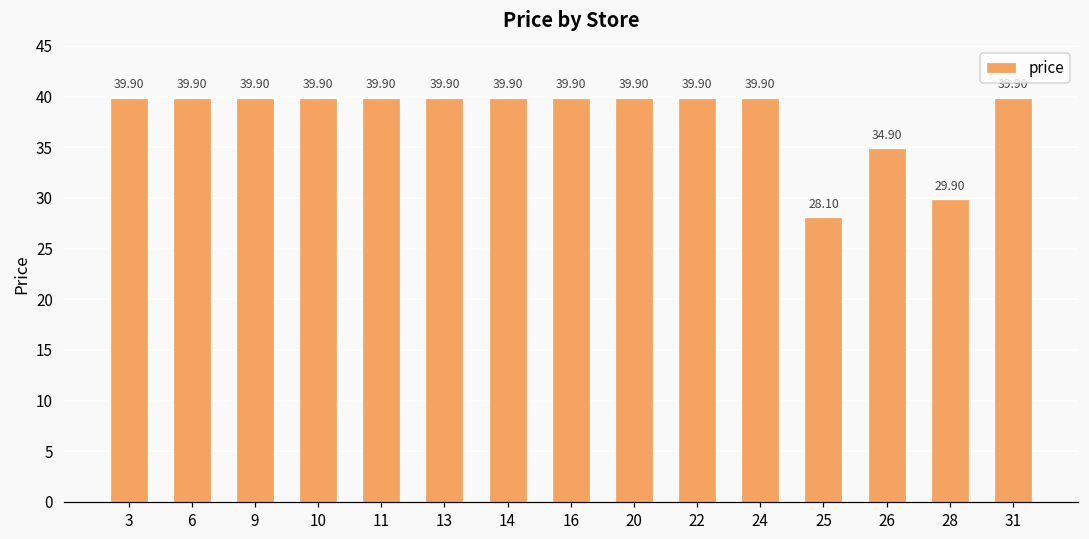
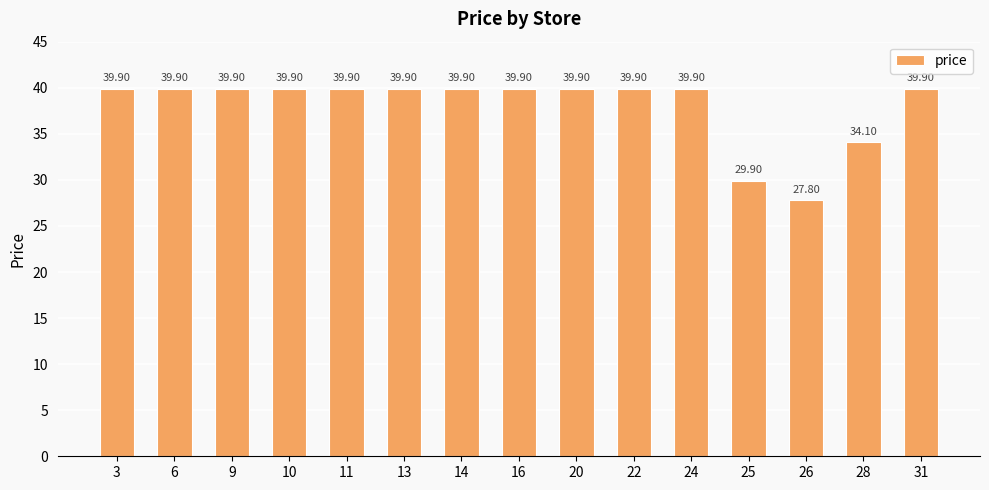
  {
    "3": 39.90,
    "6": 39.90,
    "9": 39.90,
    "10": 39.90,
    "11": 39.90,
    "13": 39.90,
    "14": 39.90,
    "16": 39.90,
    "20": 39.90,
    "22": 39.90,
    "24": 39.90,
-   "25": 28.10,
-   "26": 34.90,
-   "28": 29.90
+   "25": 29.90,
+   "26": 27.80,
+   "28": 34.10
  }
